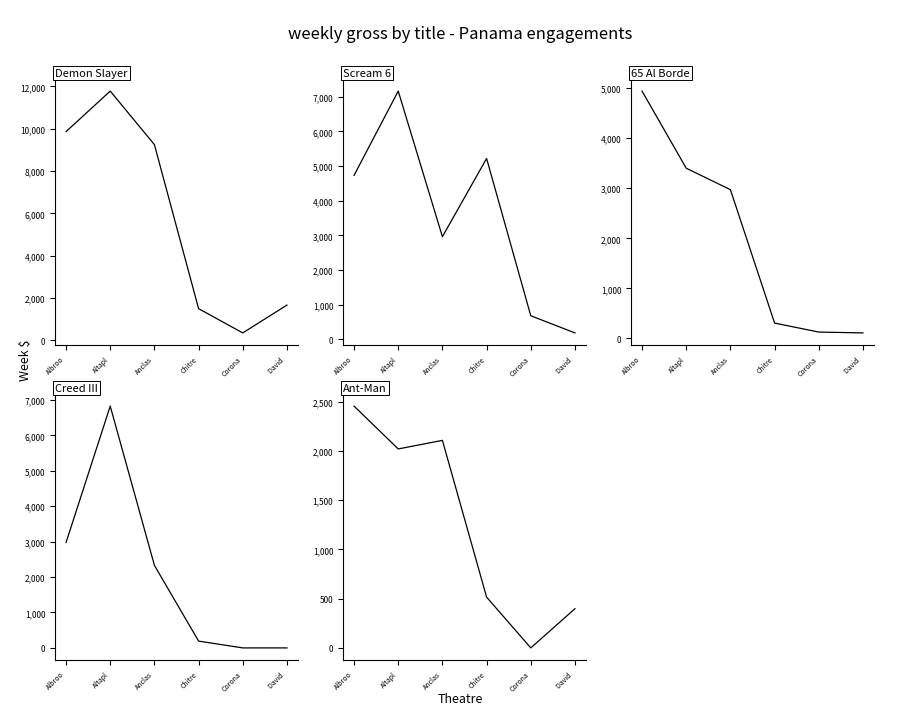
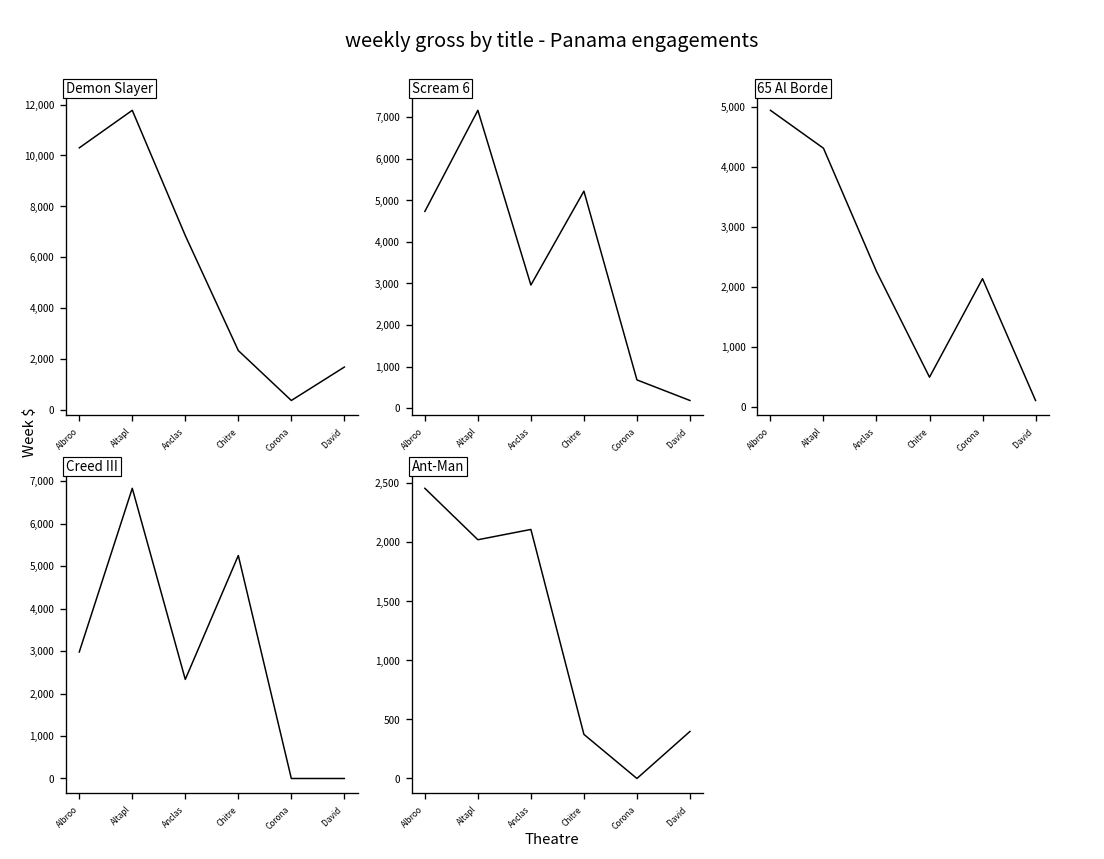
  {
    "Demon Slayer": {
-     "Albroo": "9,900",
+     "Albroo": "10,300",
      "Altapl": "11,800",
-     "Anclas": "9,300",
-     "Chitre": "1,500",
+     "Anclas": "6,800",
+     "Chitre": "2,300",
      "Corona": "400",
      "David": "1,700"
    },
    "Scream 6": {
      "Albroo": "4,700",
      "Altapl": "7,200",
      "Anclas": "3,000",
      "Chitre": "5,200",
      "Corona": "700",
      "David": "200"
    },
    "65 Al Borde": {
      "Albroo": "4,900",
-     "Altapl": "3,400",
-     "Anclas": "3,000",
-     "Chitre": "300",
-     "Corona": "100",
+     "Altapl": "4,300",
+     "Anclas": "2,300",
+     "Chitre": "500",
+     "Corona": "2,100",
      "David": "100"
    },
    "Creed III": {
      "Albroo": "3,000",
      "Altapl": "6,800",
      "Anclas": "2,300",
-     "Chitre": "200",
+     "Chitre": "5,200",
      "Corona": "0",
      "David": "0"
    },
    "Ant-Man": {
      "Albroo": "2,500",
      "Altapl": "2,000",
      "Anclas": "2,100",
-     "Chitre": "500",
+     "Chitre": "400",
      "Corona": "0",
      "David": "400"
    }
  }
